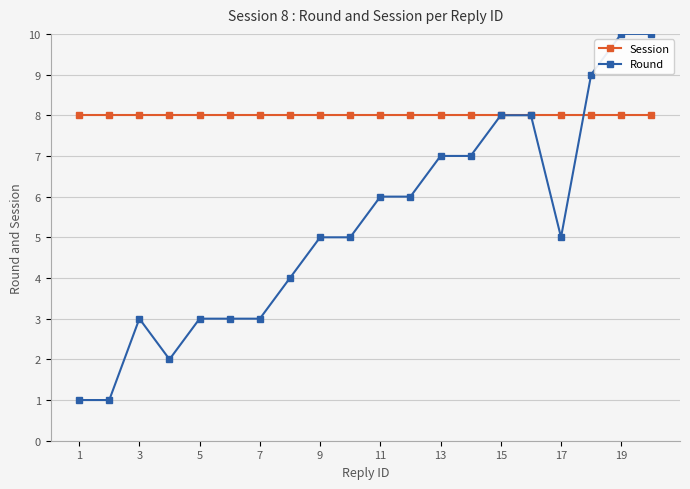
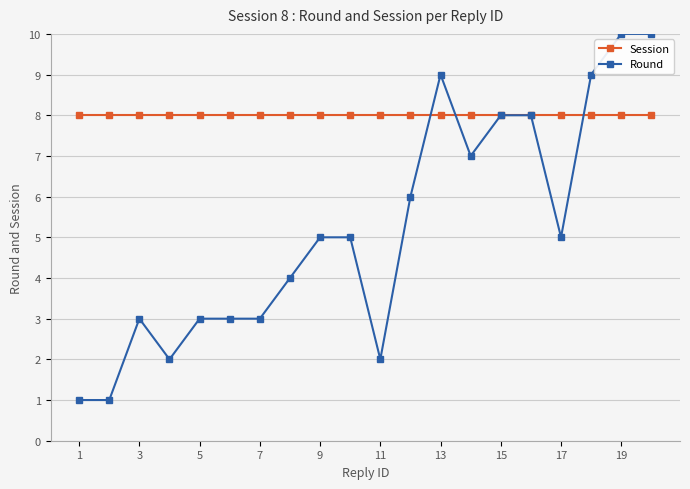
  {
    "Session": {
      "1": 8,
      "3": 8,
      "5": 8,
      "7": 8,
      "9": 8,
      "11": 8,
      "13": 8,
      "17": 8,
      "19": 8
    },
    "Round": {
      "1": 1,
      "3": 3,
      "5": 3,
      "7": 3,
      "9": 5,
-     "11": 6,
-     "13": 7,
+     "11": 2,
+     "13": 9,
      "17": 5,
      "19": 10
    }
  }
